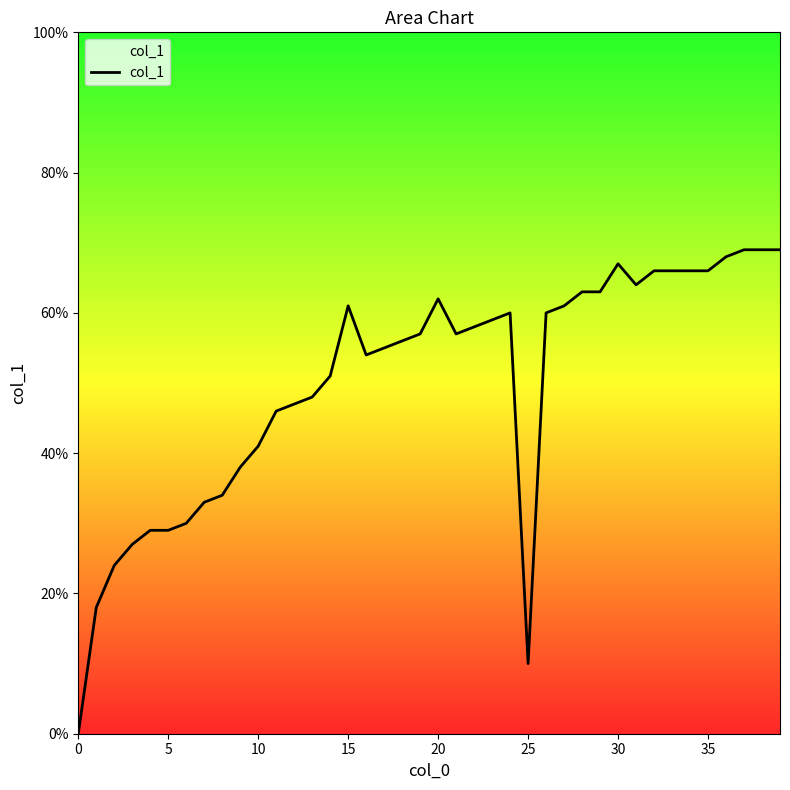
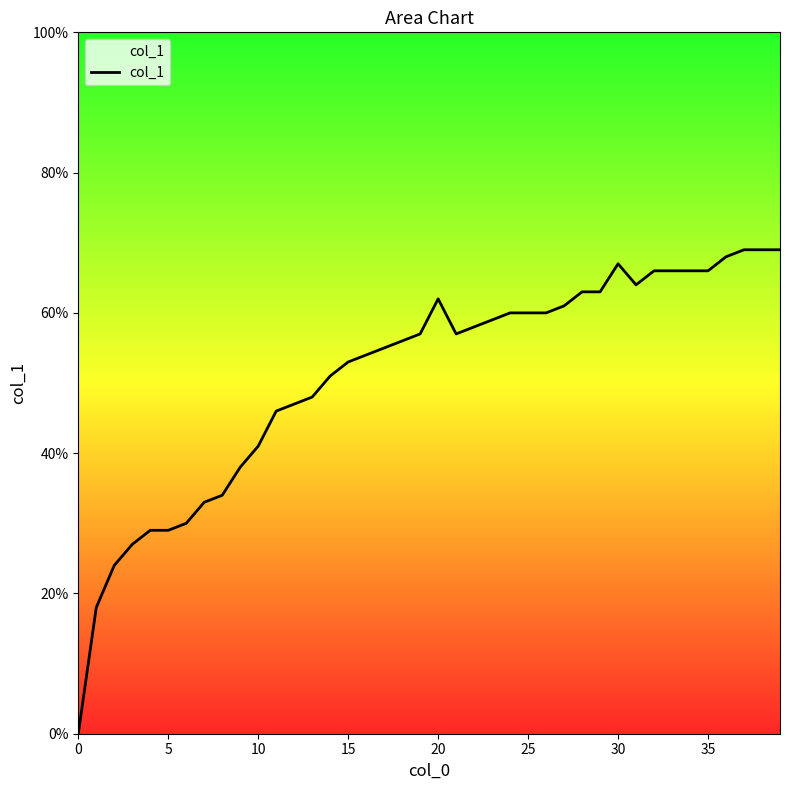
  {
    "0": "0%",
    "5": "29%",
    "10": "41%",
-   "15": "61%",
+   "15": "53%",
    "20": "62%",
-   "25": "10%",
+   "25": "60%",
    "30": "67%",
    "35": "66%"
  }
